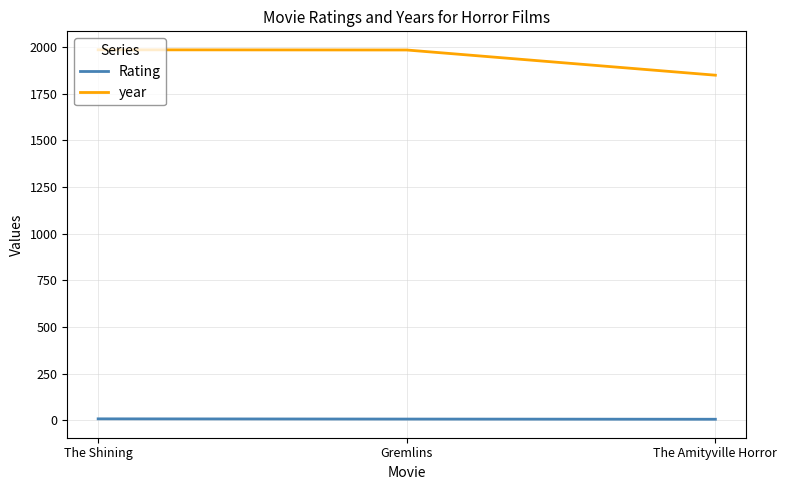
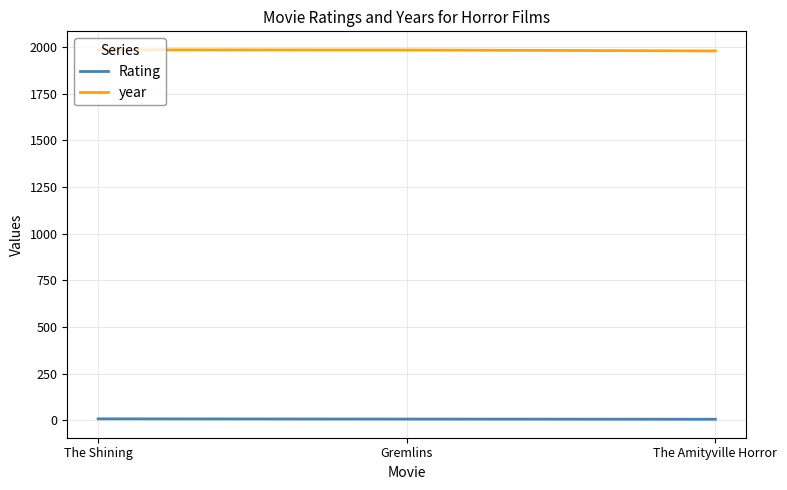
  {
    "Rating": {
      "The Shining": 10,
      "Gremlins": 10,
      "The Amityville Horror": 10
    },
    "year": {
      "Gremlins": 1980,
-     "The Amityville Horror": 1850
+     "The Amityville Horror": 1980
    }
  }
